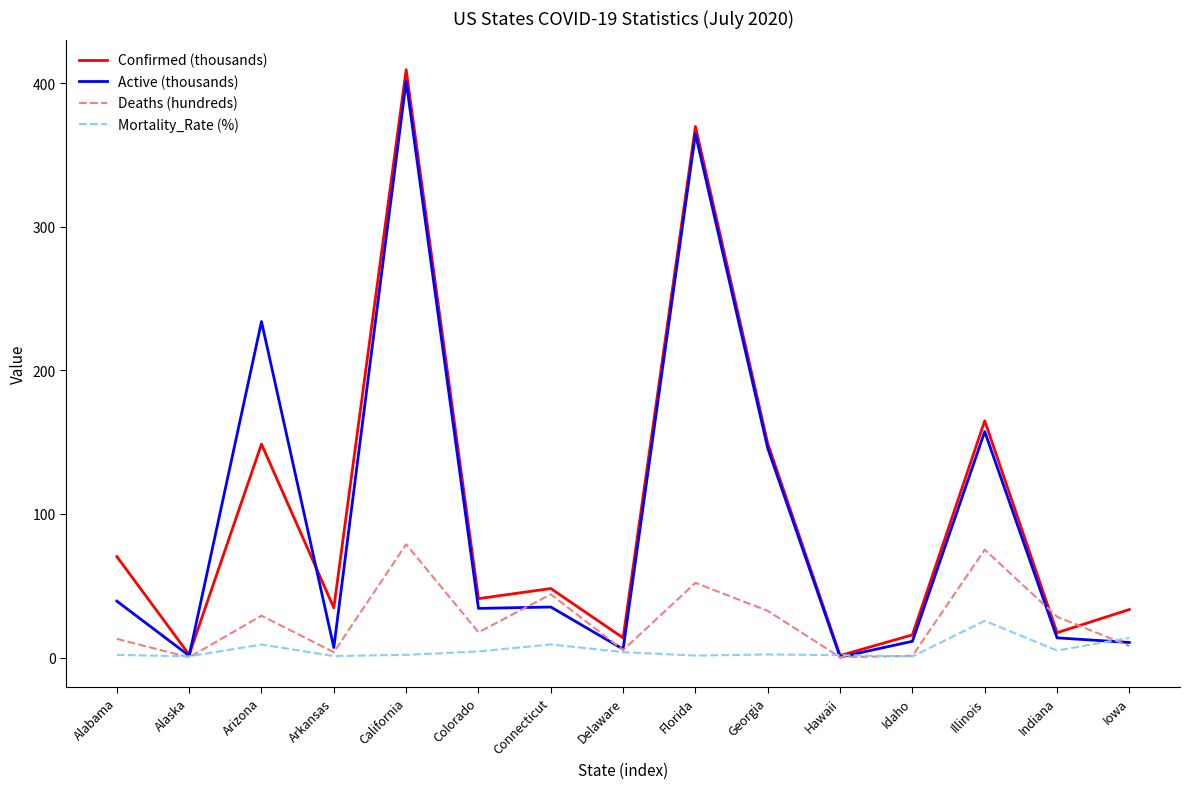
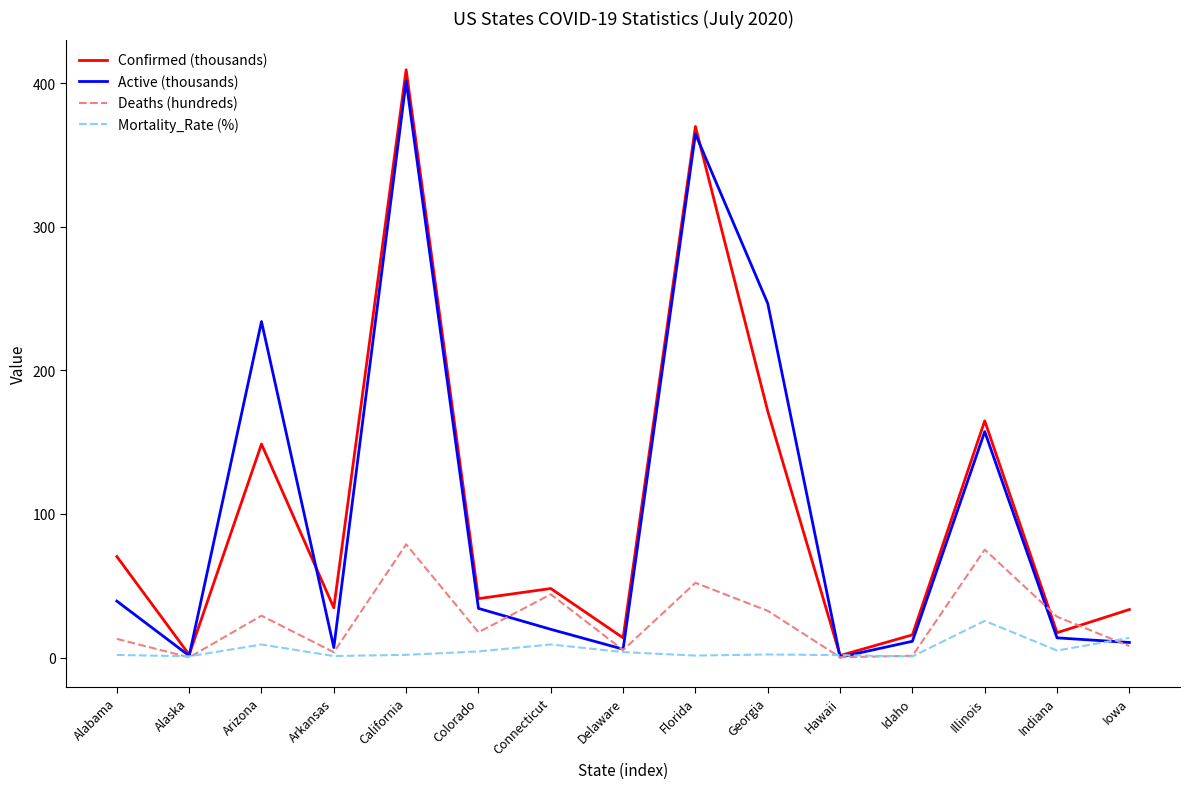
  {
    "Confirmed (thousands)": {
      "Alabama": 70,
      "Arizona": 149,
      "Arkansas": 35,
      "California": 409,
      "Colorado": 41,
      "Connecticut": 48,
      "Delaware": 14,
      "Florida": 370,
-     "Georgia": 149,
+     "Georgia": 172,
      "Idaho": 16,
      "Illinois": 165,
      "Indiana": 17,
      "Iowa": 33
    },
    "Active (thousands)": {
      "Alabama": 39,
      "Arizona": 234,
      "Arkansas": 7,
      "California": 401,
      "Colorado": 34,
-     "Connecticut": 35,
+     "Connecticut": 20,
      "Florida": 365,
-     "Georgia": 146,
+     "Georgia": 247,
      "Idaho": 11,
      "Illinois": 157,
      "Indiana": 14,
      "Iowa": 11
    },
    "Deaths (hundreds)": {
      "Alabama": 13,
      "Arizona": 29,
      "Arkansas": 4,
      "California": 79,
      "Colorado": 18,
      "Connecticut": 44,
      "Florida": 52,
      "Georgia": 33,
      "Illinois": 75,
      "Indiana": 28,
      "Iowa": 8
    },
    "Mortality_Rate (%)": {
      "Alabama": 2,
      "Arizona": 9,
      "Arkansas": 1,
      "California": 2,
      "Colorado": 4,
      "Connecticut": 9,
      "Florida": 1,
      "Georgia": 2,
      "Illinois": 26,
      "Indiana": 5,
      "Iowa": 14
    }
  }
